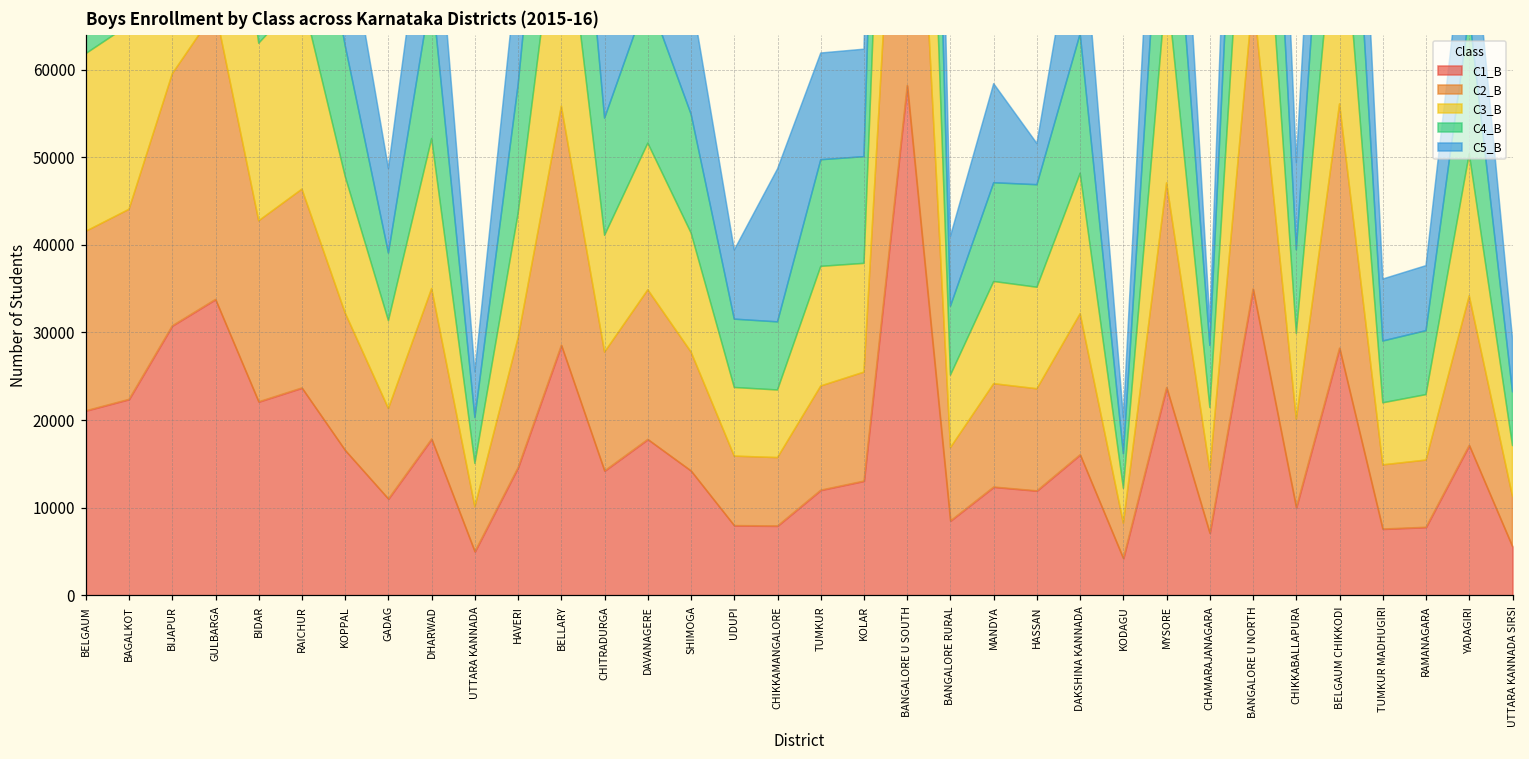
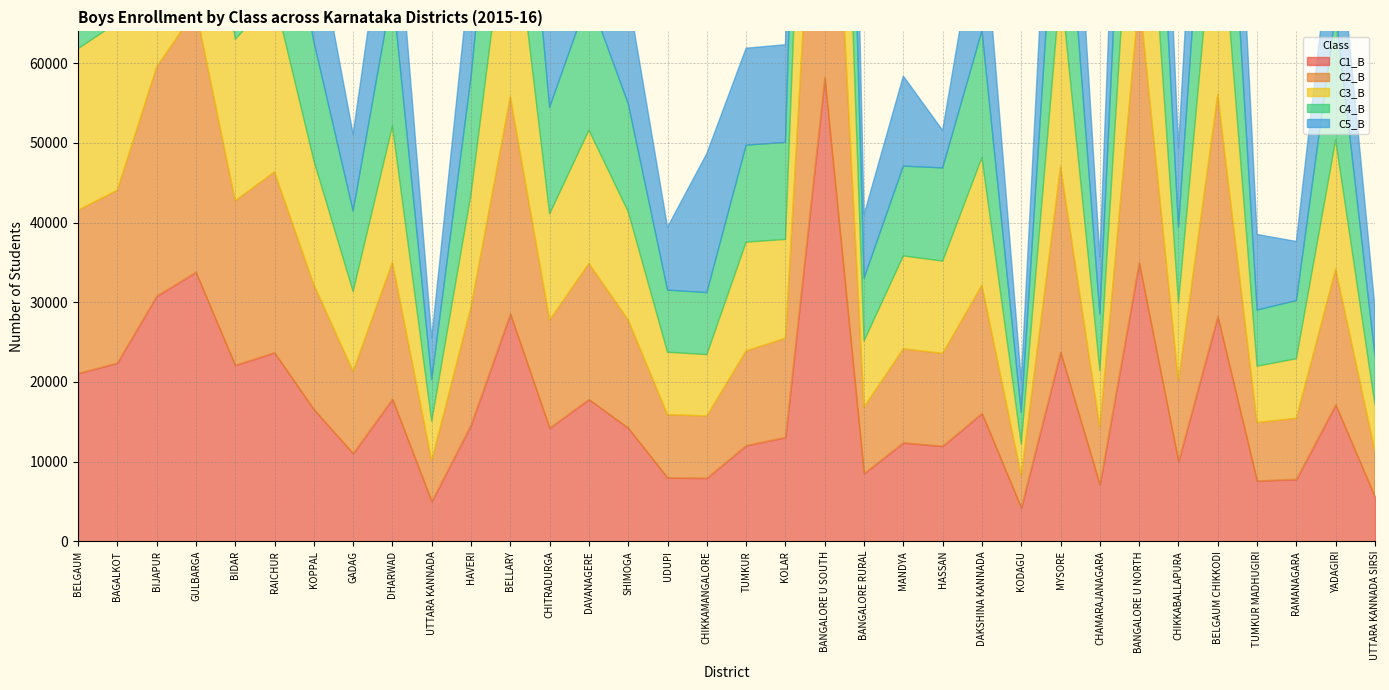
  {
    "C3_B": {
      "BELGAUM": 20000,
      "BIDAR": 20000,
      "KOPPAL": 16000,
      "GADAG": 10000,
      "DHARWAD": 17000,
      "UTTARA KANNADA": 5000,
      "HAVERI": 14000,
      "CHITRADURGA": 13000,
      "DAVANAGERE": 17000,
      "SHIMOGA": 14000,
      "UDUPI": 8000,
      "CHIKKAMANGALORE": 8000,
      "TUMKUR": 14000,
      "KOLAR": 12000,
      "BANGALORE RURAL": 8000,
      "MANDYA": 12000,
      "HASSAN": 12000,
      "DAKSHINA KANNADA": 16000,
      "KODAGU": 4000,
      "CHAMARAJANAGARA": 7000,
      "CHIKKABALLAPURA": 10000,
      "TUMKUR MADHUGIRI": 7000,
      "RAMANAGARA": 7000,
      "YADAGIRI": 16000,
      "UTTARA KANNADA SIRSI": 6000
    },
    "C4_B": {
      "KOPPAL": 15000,
-     "GADAG": 8000,
+     "GADAG": 10000,
      "UTTARA KANNADA": 5000,
      "HAVERI": 15000,
      "CHITRADURGA": 13000,
      "SHIMOGA": 14000,
      "UDUPI": 8000,
      "CHIKKAMANGALORE": 8000,
      "TUMKUR": 12000,
      "KOLAR": 12000,
      "BANGALORE RURAL": 8000,
      "MANDYA": 11000,
      "HASSAN": 12000,
      "DAKSHINA KANNADA": 16000,
      "KODAGU": 4000,
      "CHAMARAJANAGARA": 7000,
      "CHIKKABALLAPURA": 10000,
      "TUMKUR MADHUGIRI": 7000,
      "RAMANAGARA": 7000,
      "UTTARA KANNADA SIRSI": 6000
    },
    "C5_B": {
      "GADAG": 10000,
      "UTTARA KANNADA": 5000,
      "UDUPI": 8000,
      "CHIKKAMANGALORE": 17000,
      "TUMKUR": 12000,
      "KOLAR": 12000,
      "BANGALORE RURAL": 8000,
      "MANDYA": 11000,
      "HASSAN": 5000,
      "KODAGU": 4000,
-     "CHAMARAJANAGARA": 3000,
+     "CHAMARAJANAGARA": 7000,
      "CHIKKABALLAPURA": 10000,
-     "TUMKUR MADHUGIRI": 7000,
+     "TUMKUR MADHUGIRI": 9000,
      "RAMANAGARA": 7000,
      "UTTARA KANNADA SIRSI": 6000
    }
  }
